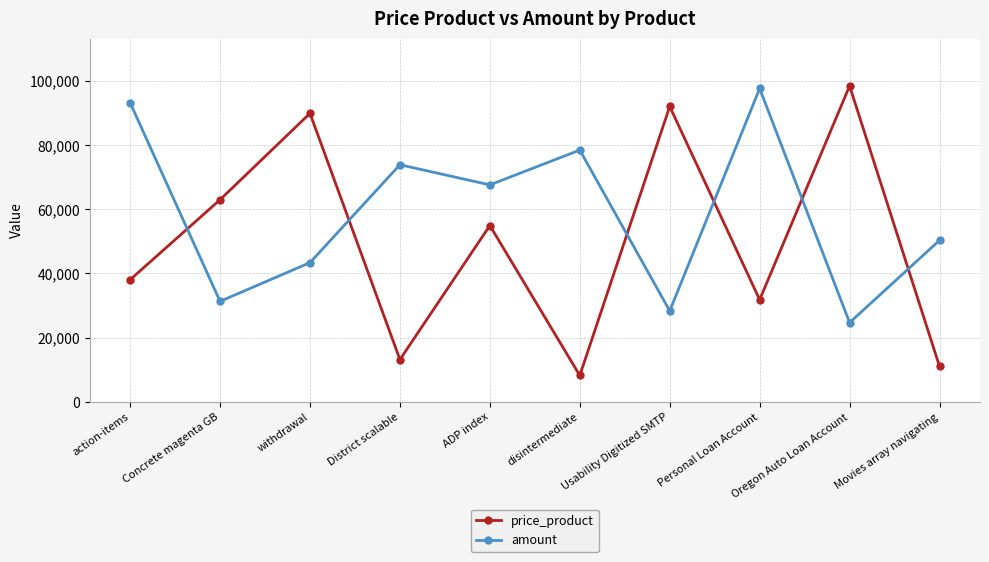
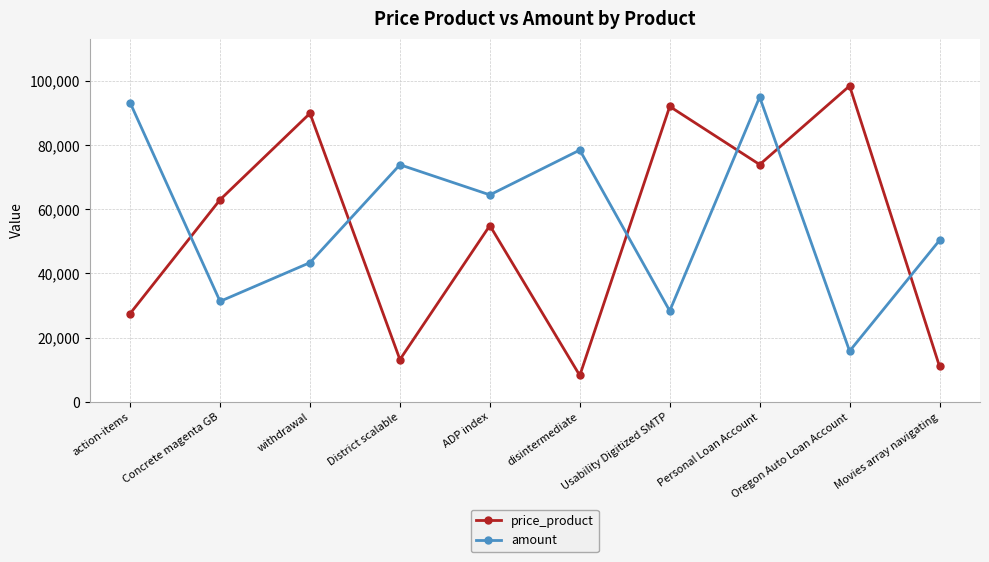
  {
    "price_product": {
-     "action-items": "38,000",
+     "action-items": "27,000",
      "Concrete magenta GB": "63,000",
      "withdrawal": "90,000",
      "District scalable": "13,000",
      "ADP index": "55,000",
      "disintermediate": "8,000",
      "Usability Digitized SMTP": "92,000",
-     "Personal Loan Account": "32,000",
+     "Personal Loan Account": "74,000",
      "Oregon Auto Loan Account": "98,000",
      "Movies array navigating": "11,000"
    },
    "amount": {
      "action-items": "93,000",
      "Concrete magenta GB": "31,000",
      "withdrawal": "43,000",
      "District scalable": "74,000",
-     "ADP index": "68,000",
+     "ADP index": "64,000",
      "disintermediate": "78,000",
      "Usability Digitized SMTP": "28,000",
-     "Personal Loan Account": "98,000",
-     "Oregon Auto Loan Account": "25,000",
+     "Personal Loan Account": "95,000",
+     "Oregon Auto Loan Account": "16,000",
      "Movies array navigating": "50,000"
    }
  }
